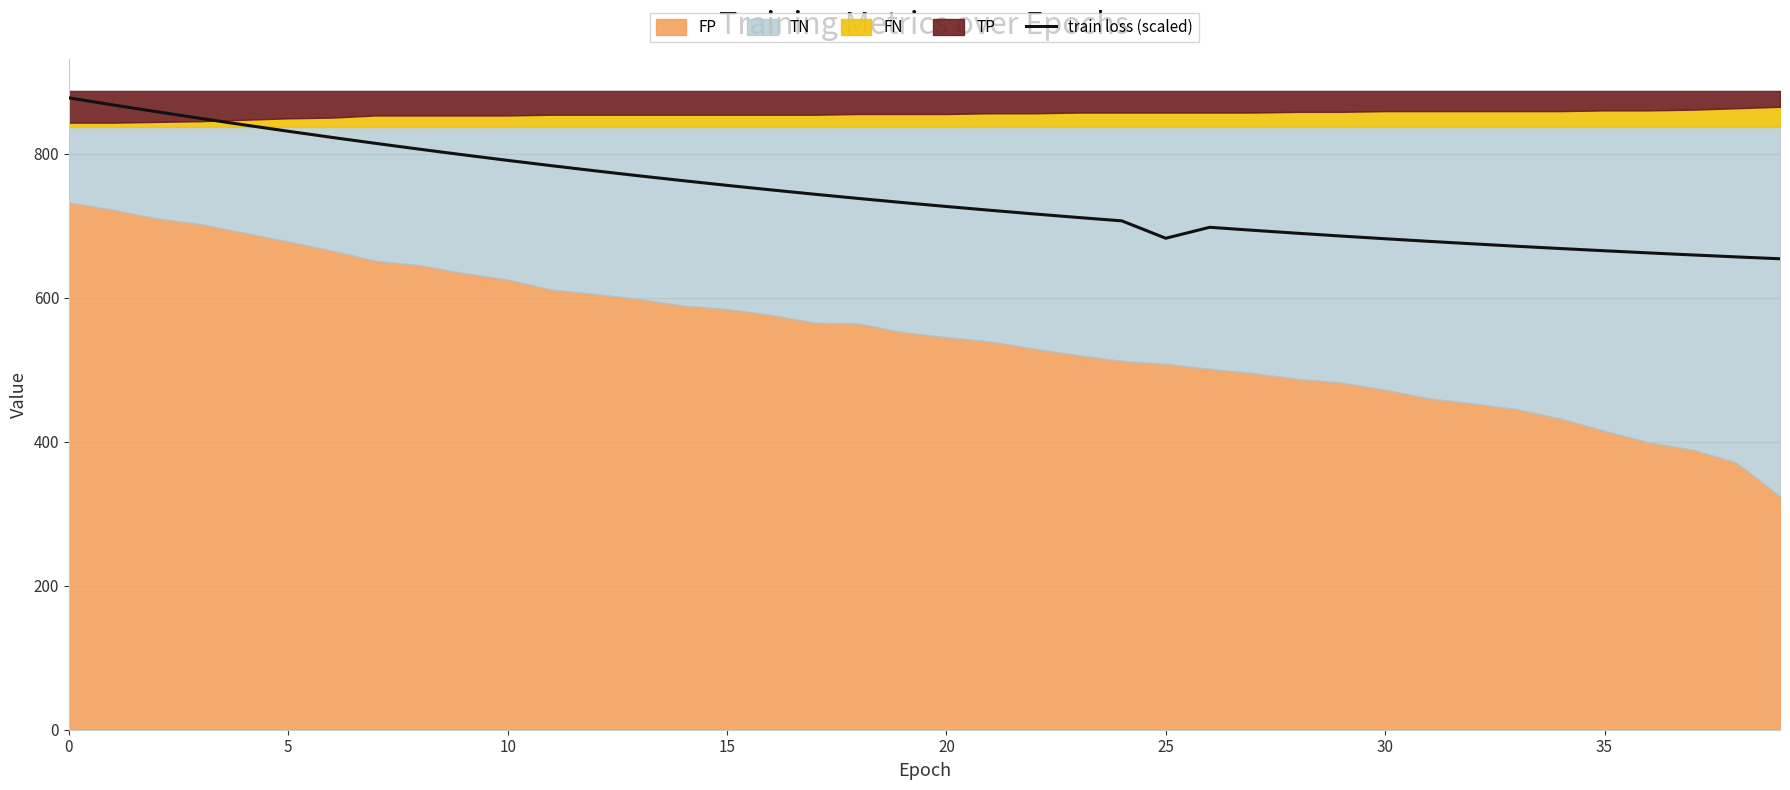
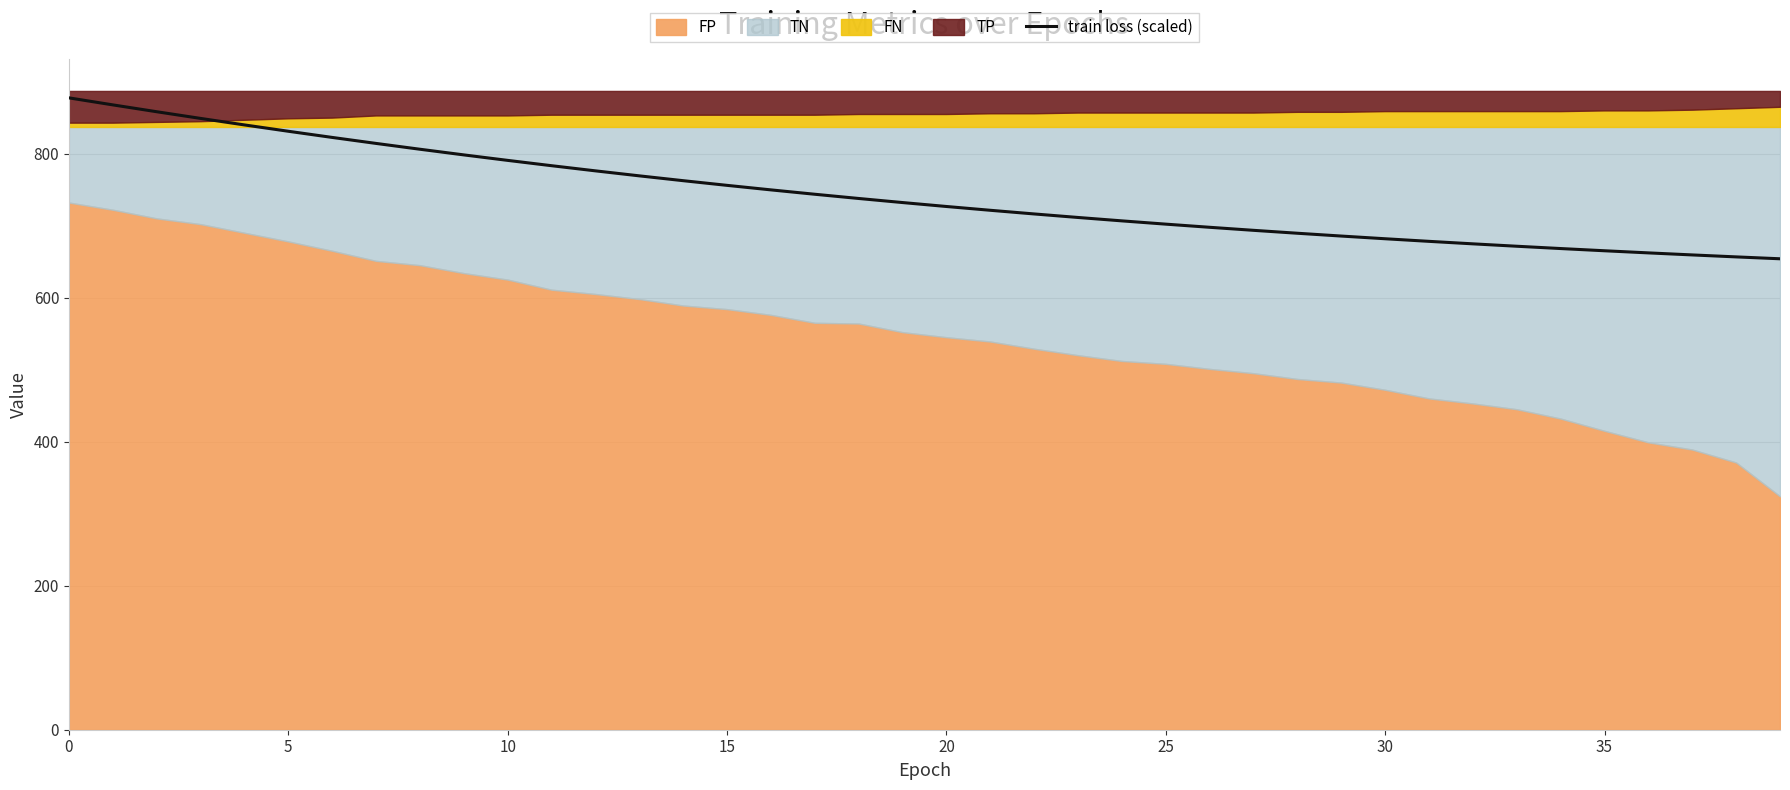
  {
    "train loss (scaled)": {
      "0": 880,
      "5": 830,
      "10": 790,
      "15": 760,
      "20": 730,
-     "25": 680,
+     "25": 700,
      "30": 680,
      "35": 670
    },
    "FP": {
      "0": 730,
      "5": 680,
      "10": 630,
      "15": 580,
      "20": 550,
      "25": 510,
      "30": 470,
      "35": 420
    },
    "TN": {
      "0": 110,
      "5": 160,
      "10": 210,
      "15": 250,
      "20": 290,
      "25": 330,
      "30": 370,
      "35": 420
    },
    "FN": {
      "0": 10,
      "5": 10,
      "10": 20,
      "15": 20,
      "20": 20,
      "25": 20,
      "30": 20,
      "35": 20
    },
    "TP": {
      "0": 40,
      "5": 40,
      "10": 30,
      "15": 30,
      "20": 30,
      "25": 30,
      "30": 30,
      "35": 30
    }
  }
